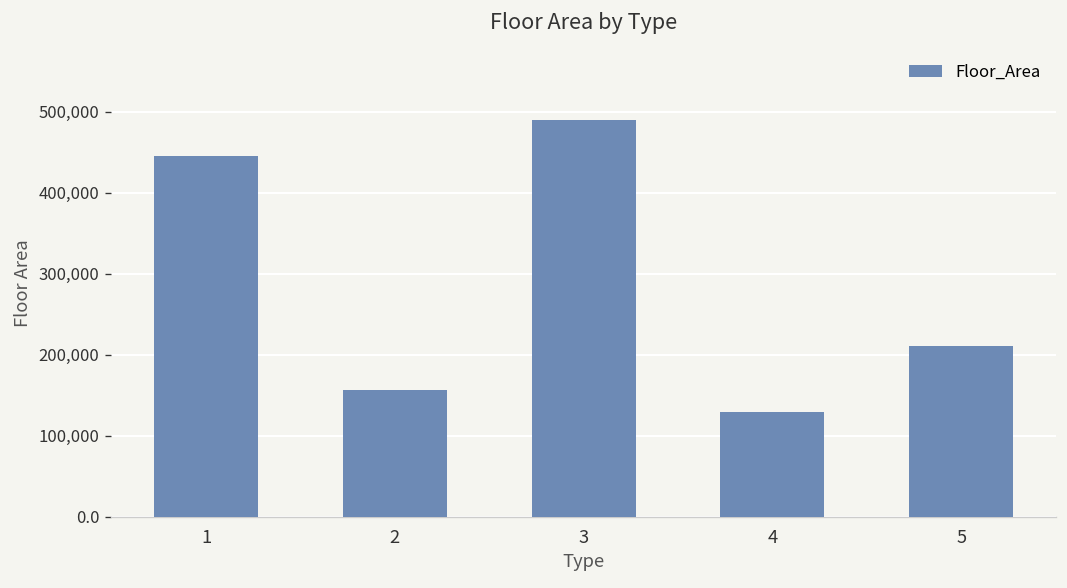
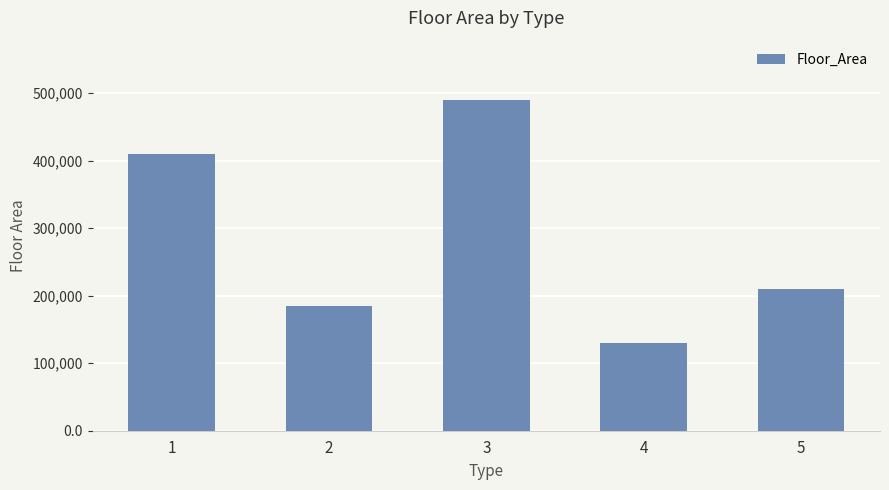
  {
-   "1": "450,000",
-   "2": "160,000",
+   "1": "410,000",
+   "2": "180,000",
    "3": "490,000",
    "4": "130,000",
    "5": "210,000"
  }
